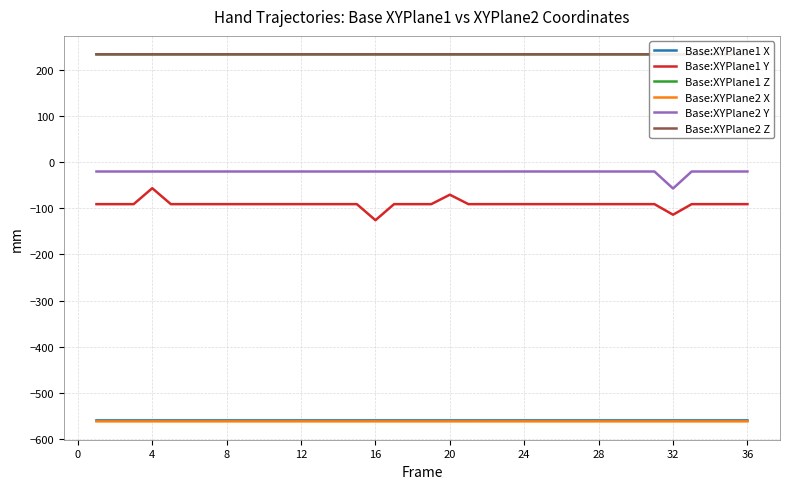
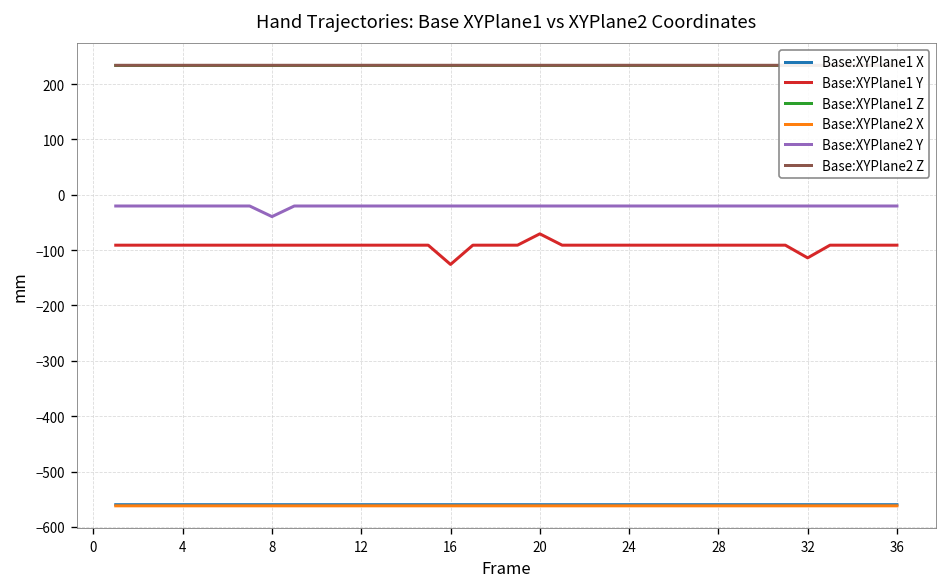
  {
    "Base:XYPlane1 Y": {
-     "4": -60,
+     "4": -90,
      "8": -90,
      "12": -90,
      "16": -130,
      "20": -70,
      "24": -90,
      "28": -90,
      "32": -110,
      "36": -90
    },
    "Base:XYPlane2 Z": {
      "4": 230,
      "8": 230,
      "12": 230,
      "16": 230,
      "20": 230,
      "24": 230,
      "28": 230
    },
    "Base:XYPlane2 Y": {
      "4": -20,
-     "8": -20,
+     "8": -40,
      "12": -20,
      "16": -20,
      "20": -20,
      "24": -20,
      "28": -20,
-     "32": -60,
+     "32": -20,
      "36": -20
    }
  }
